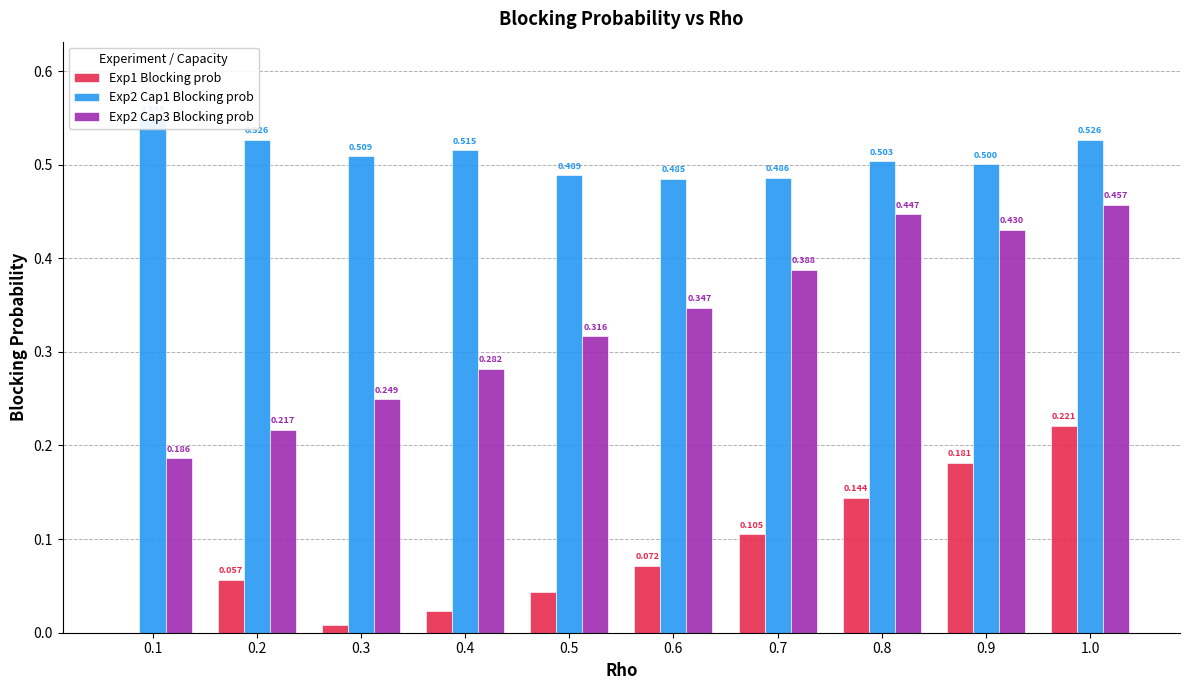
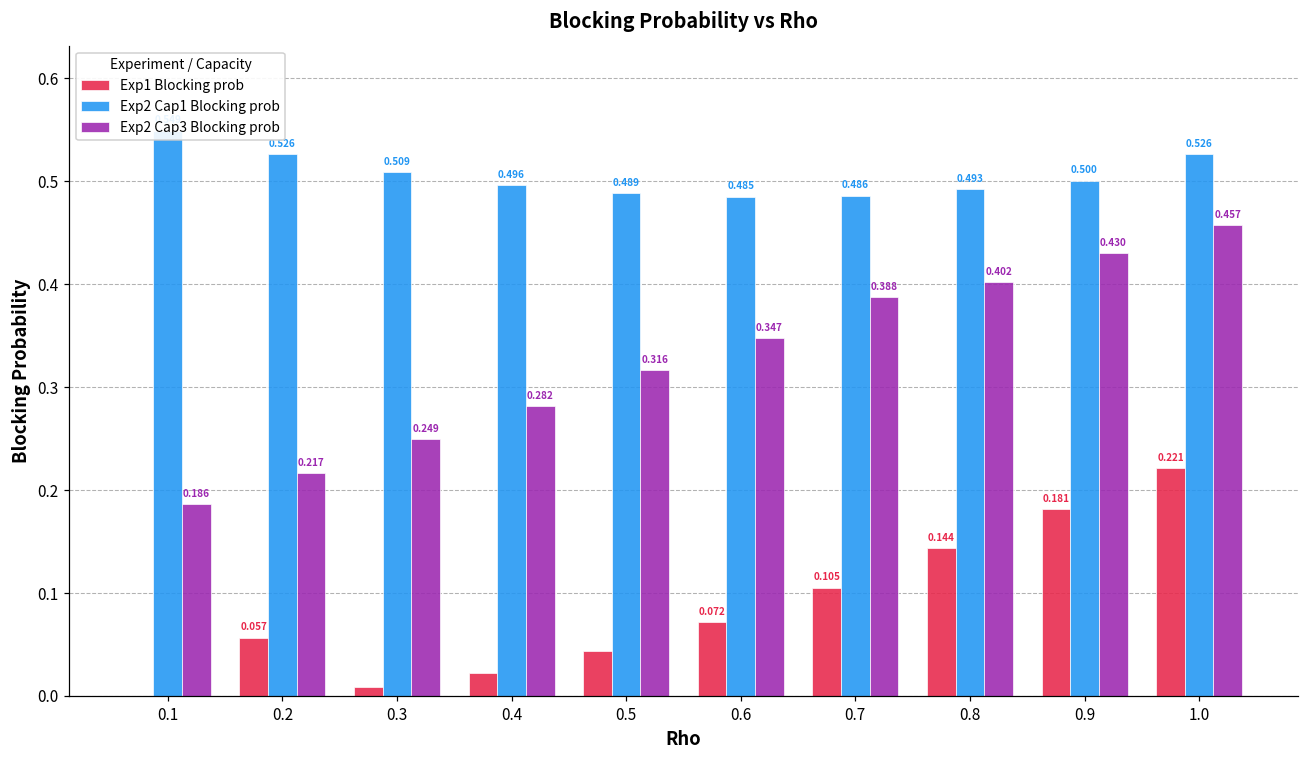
  {
    "Exp1 Blocking prob": {
      "0.2": 0.057,
      "0.6": 0.072,
      "0.7": 0.105,
      "0.8": 0.144,
      "0.9": 0.181,
      "1.0": 0.221
    },
    "Exp2 Cap1 Blocking prob": {
      "0.3": 0.509,
-     "0.4": 0.515,
+     "0.4": 0.496,
      "0.5": 0.489,
      "0.6": 0.485,
      "0.7": 0.486,
-     "0.8": 0.503,
+     "0.8": 0.493,
      "0.9": 0.500,
      "1.0": 0.526
    },
    "Exp2 Cap3 Blocking prob": {
      "0.1": 0.186,
      "0.2": 0.217,
      "0.3": 0.249,
      "0.4": 0.282,
      "0.5": 0.316,
      "0.6": 0.347,
      "0.7": 0.388,
-     "0.8": 0.447,
+     "0.8": 0.402,
      "0.9": 0.430,
      "1.0": 0.457
    }
  }
